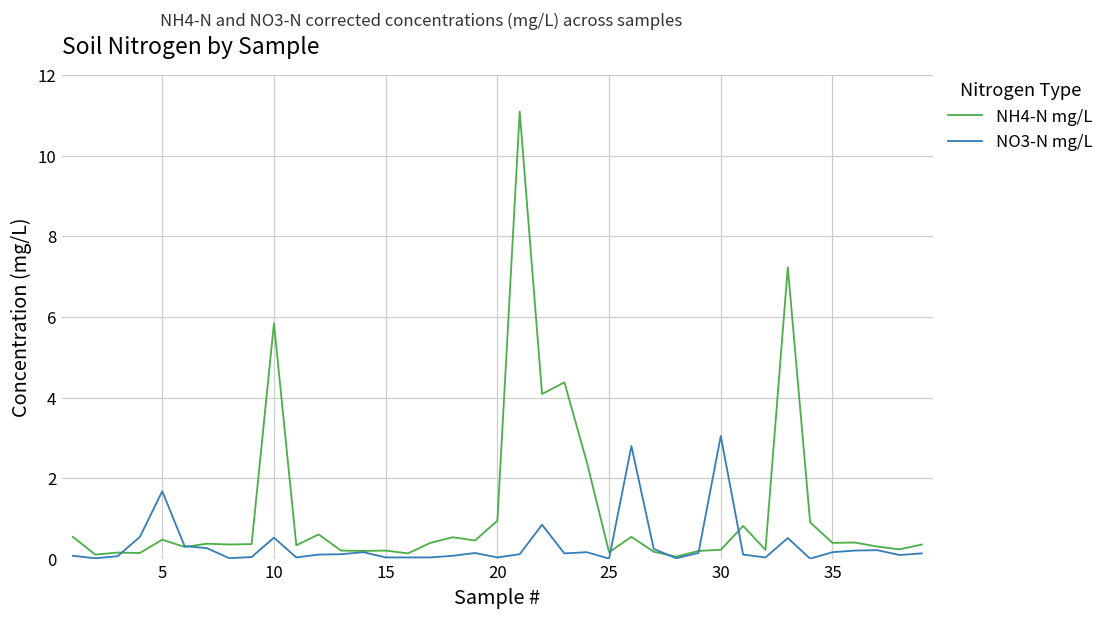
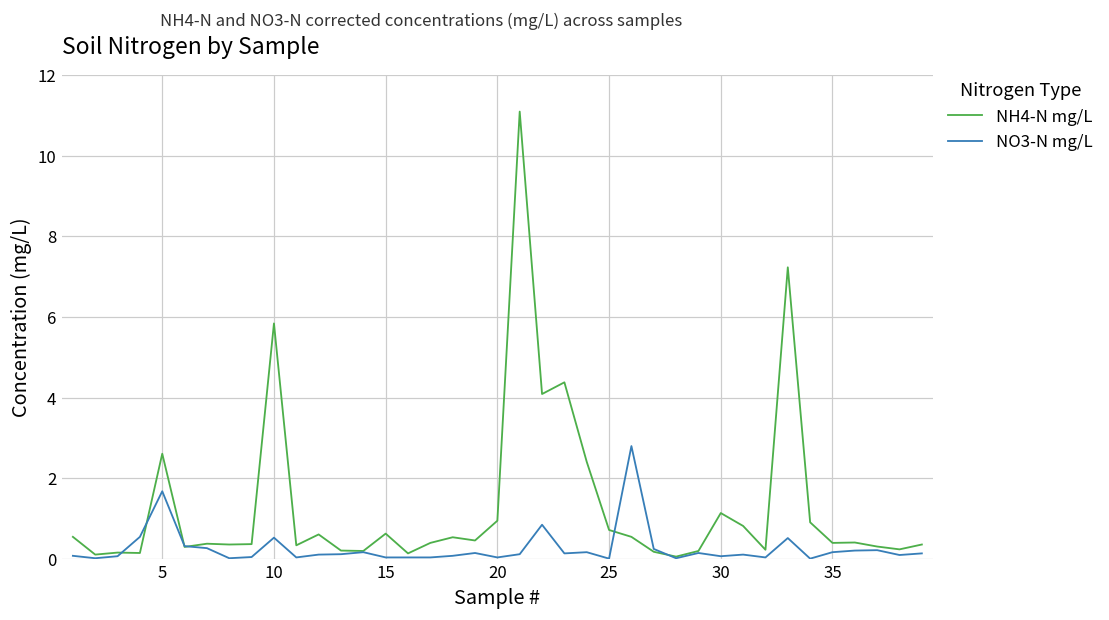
  {
    "NH4-N mg/L": {
-     "5": 0.5,
+     "5": 2.6,
      "10": 5.8,
-     "15": 0.2,
+     "15": 0.6,
      "20": 1.0,
-     "25": 0.2,
-     "30": 0.2,
+     "25": 0.7,
+     "30": 1.1,
      "35": 0.4
    },
    "NO3-N mg/L": {
      "5": 1.7,
      "10": 0.5,
      "15": 0.0,
      "20": 0.0,
      "25": 0.0,
-     "30": 3.1,
+     "30": 0.1,
      "35": 0.2
    }
  }
